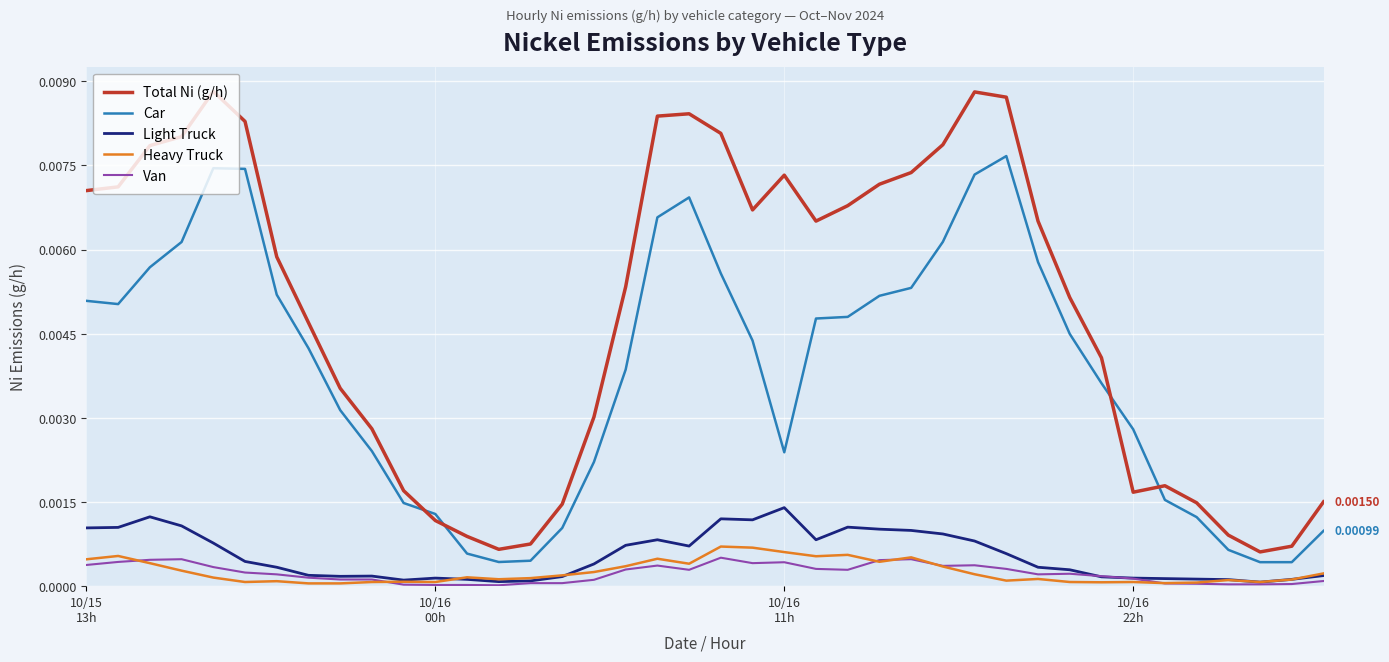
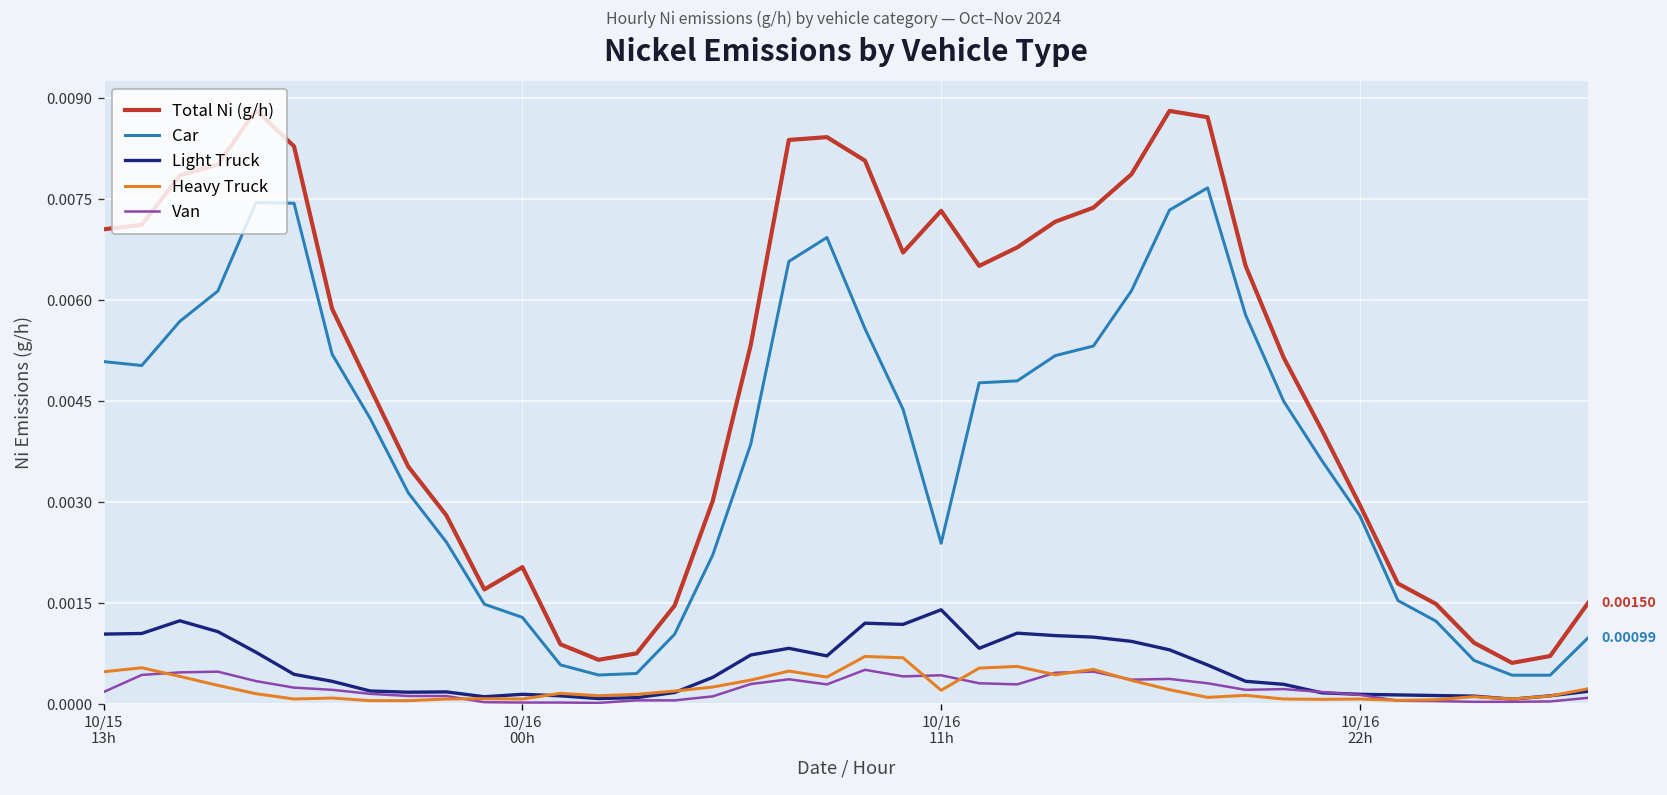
  {
    "Total Ni (g/h)": {
      "10/15 13h": 0.0071,
-     "10/16 00h": 0.0012,
+     "10/16 00h": 0.0020,
      "10/16 11h": 0.0073,
-     "10/16 22h": 0.0017
+     "10/16 22h": 0.0030
    },
    "Car": {
      "10/15 13h": 0.0051,
      "10/16 00h": 0.0013,
      "10/16 11h": 0.0024,
      "10/16 22h": 0.0028
    },
    "Light Truck": {
      "10/15 13h": 0.0010,
      "10/16 00h": 0.0001,
      "10/16 11h": 0.0014
    },
    "Heavy Truck": {
      "10/15 13h": 0.0005,
      "10/16 00h": 0.0001,
-     "10/16 11h": 0.0006,
+     "10/16 11h": 0.0002,
      "10/16 22h": 0.0001
    },
    "Van": {
-     "10/15 13h": 0.0004,
+     "10/15 13h": 0.0002,
      "10/16 00h": 0.0000,
      "10/16 11h": 0.0004
    }
  }
